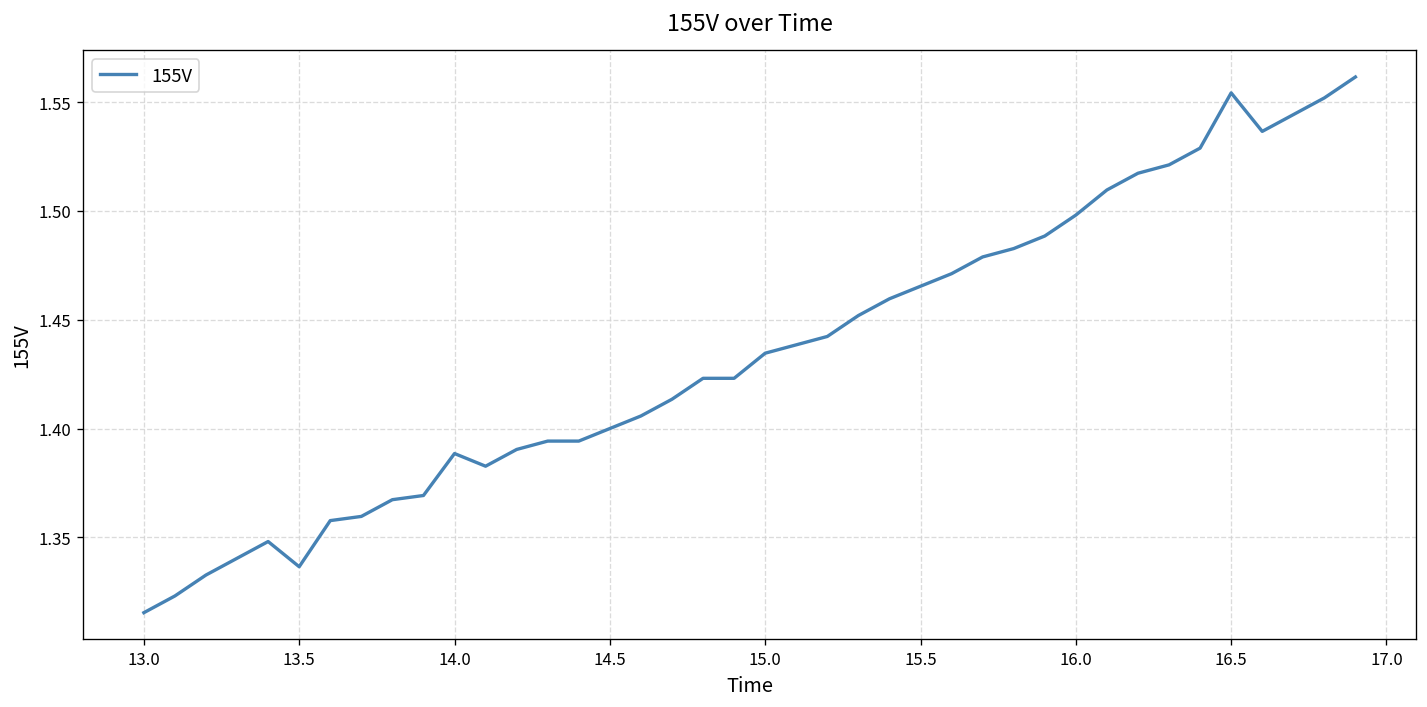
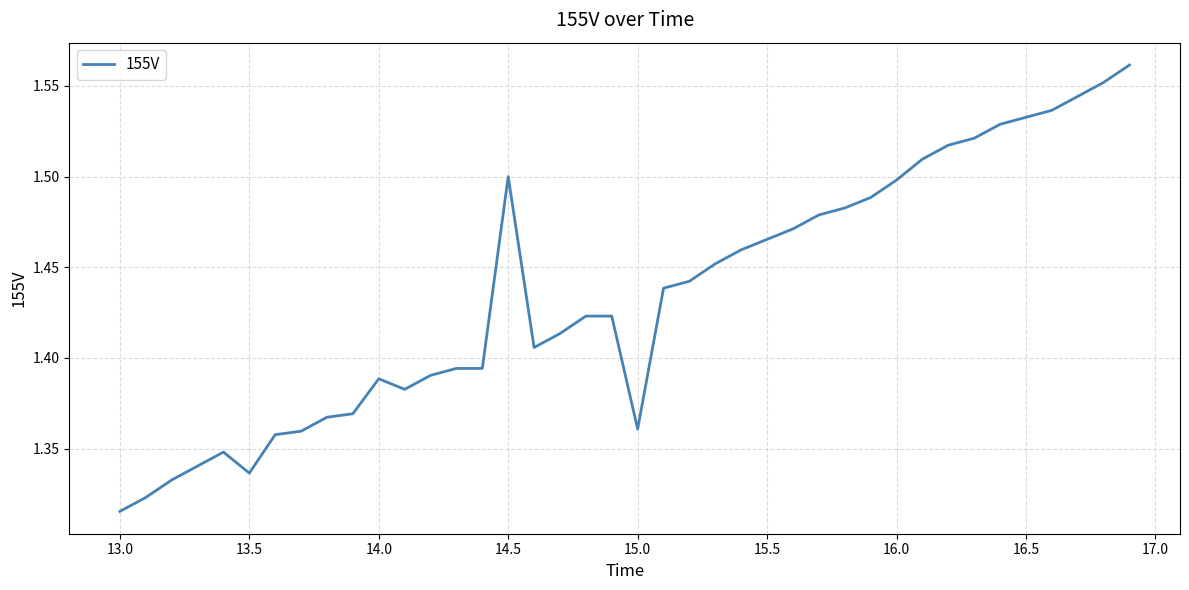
  {
    "13.0": 1.315,
    "13.5": 1.336,
    "14.0": 1.389,
-   "14.5": 1.4,
-   "15.0": 1.435,
+   "14.5": 1.5,
+   "15.0": 1.361,
    "15.5": 1.465,
    "16.0": 1.498,
-   "16.5": 1.554
+   "16.5": 1.533
  }
